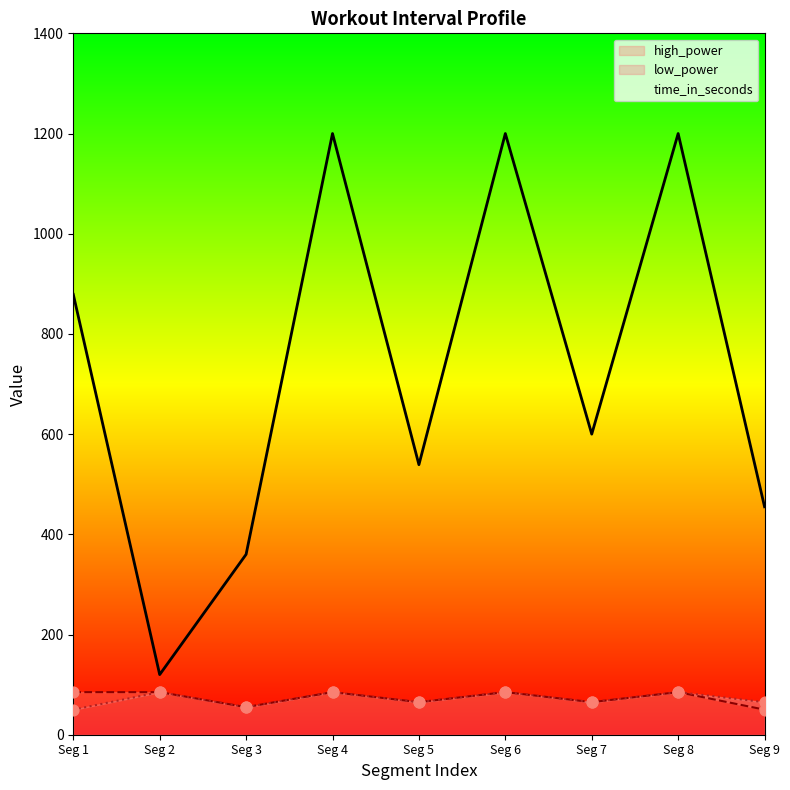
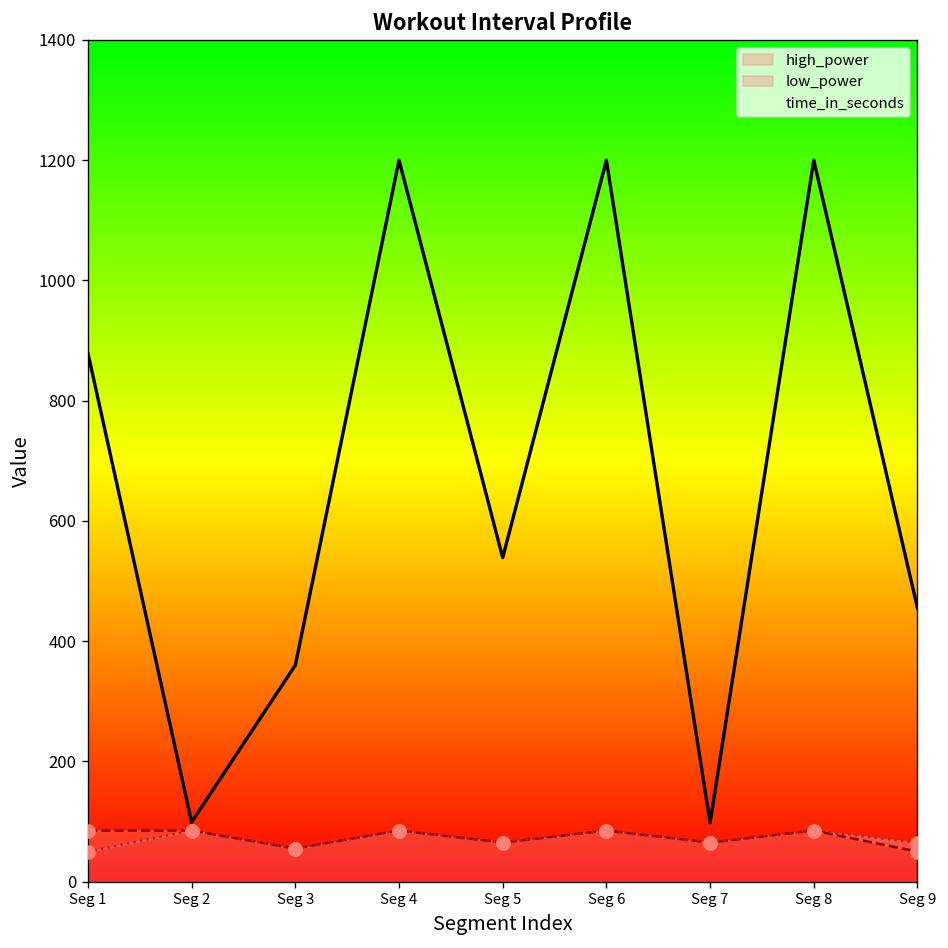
  {
    "time_in_seconds": {
      "Seg 1": 880,
-     "Seg 2": 120,
+     "Seg 2": 100,
      "Seg 3": 360,
      "Seg 4": 1200,
      "Seg 5": 540,
      "Seg 6": 1200,
-     "Seg 7": 600,
+     "Seg 7": 100,
      "Seg 8": 1200,
      "Seg 9": 460
    }
  }
